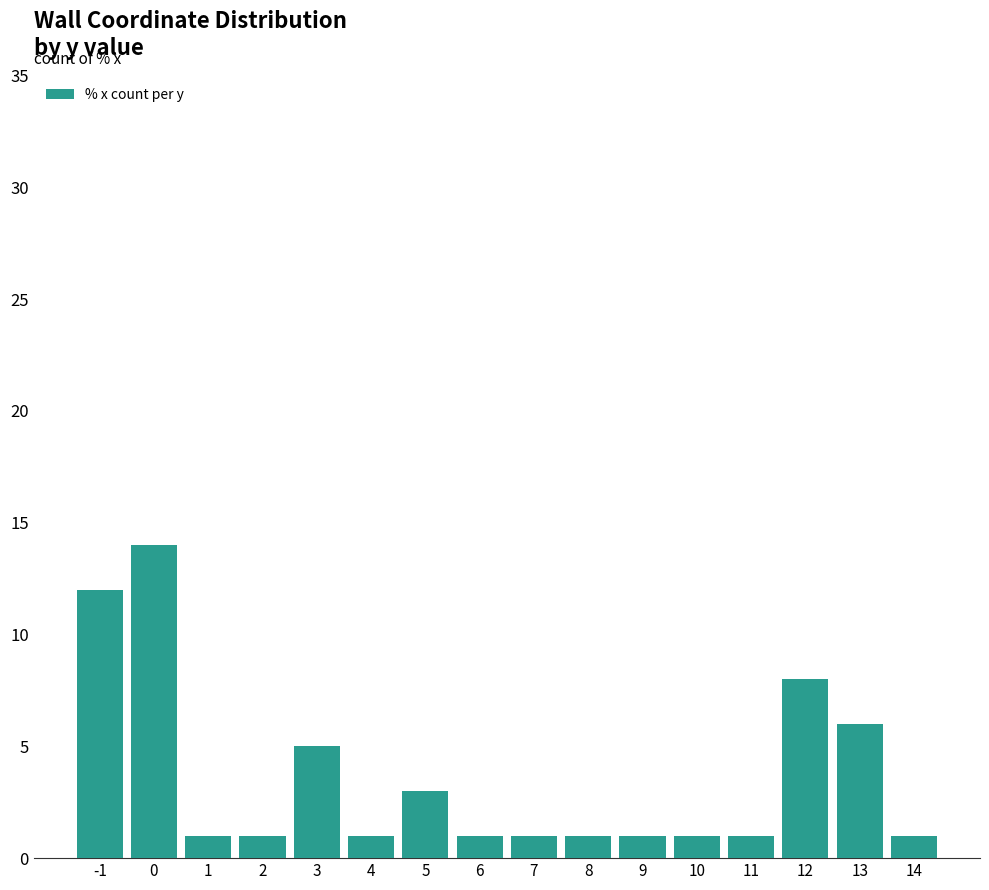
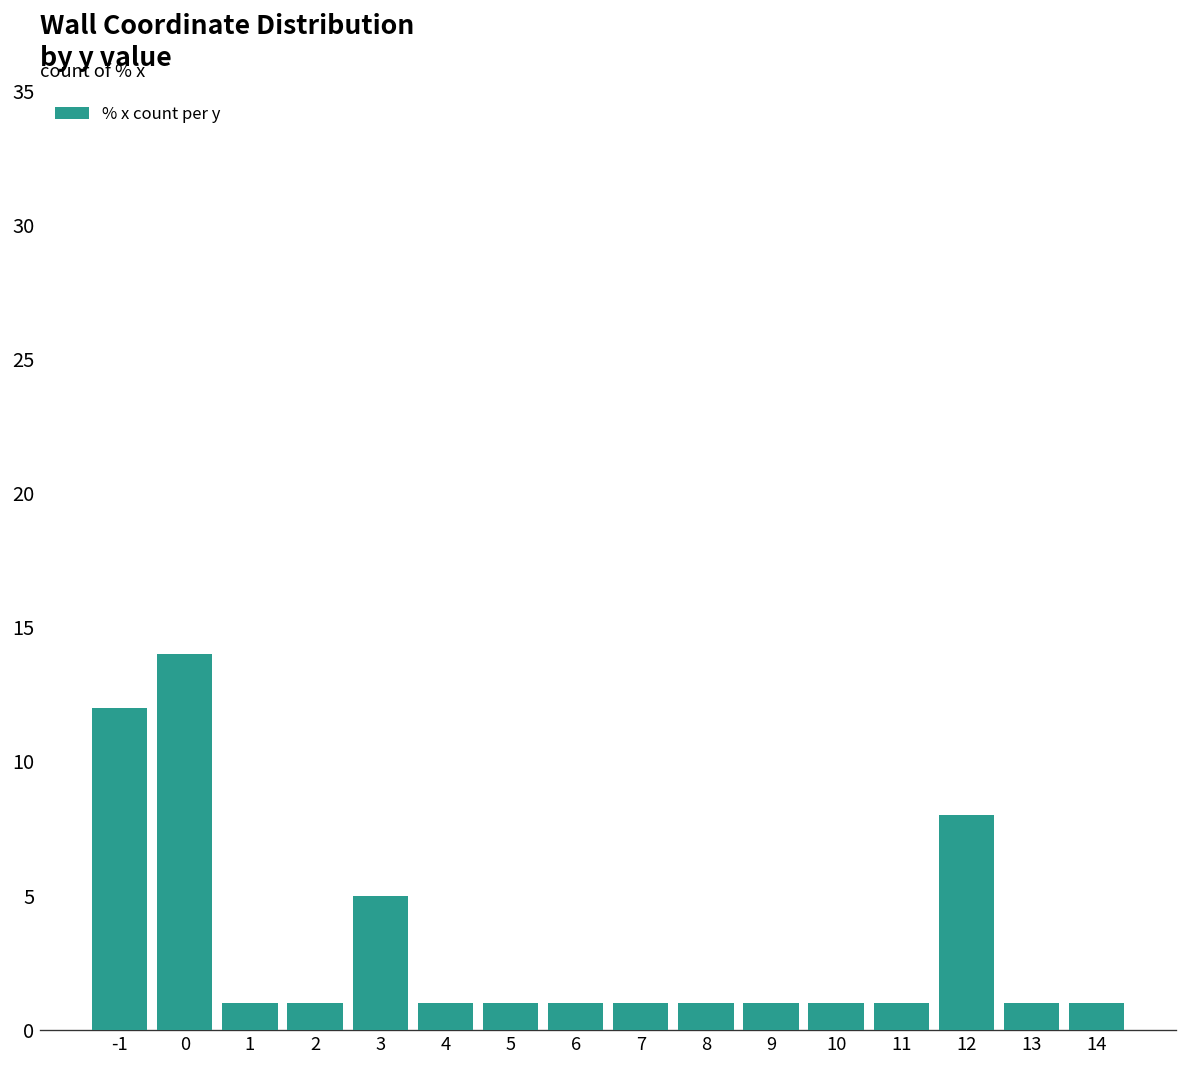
  {
    "-1": 12,
    "0": 14,
    "1": 1,
    "2": 1,
    "3": 5,
    "4": 1,
-   "5": 3,
+   "5": 1,
    "6": 1,
    "7": 1,
    "8": 1,
    "9": 1,
    "10": 1,
    "11": 1,
    "12": 8,
-   "13": 6,
+   "13": 1,
    "14": 1
  }
